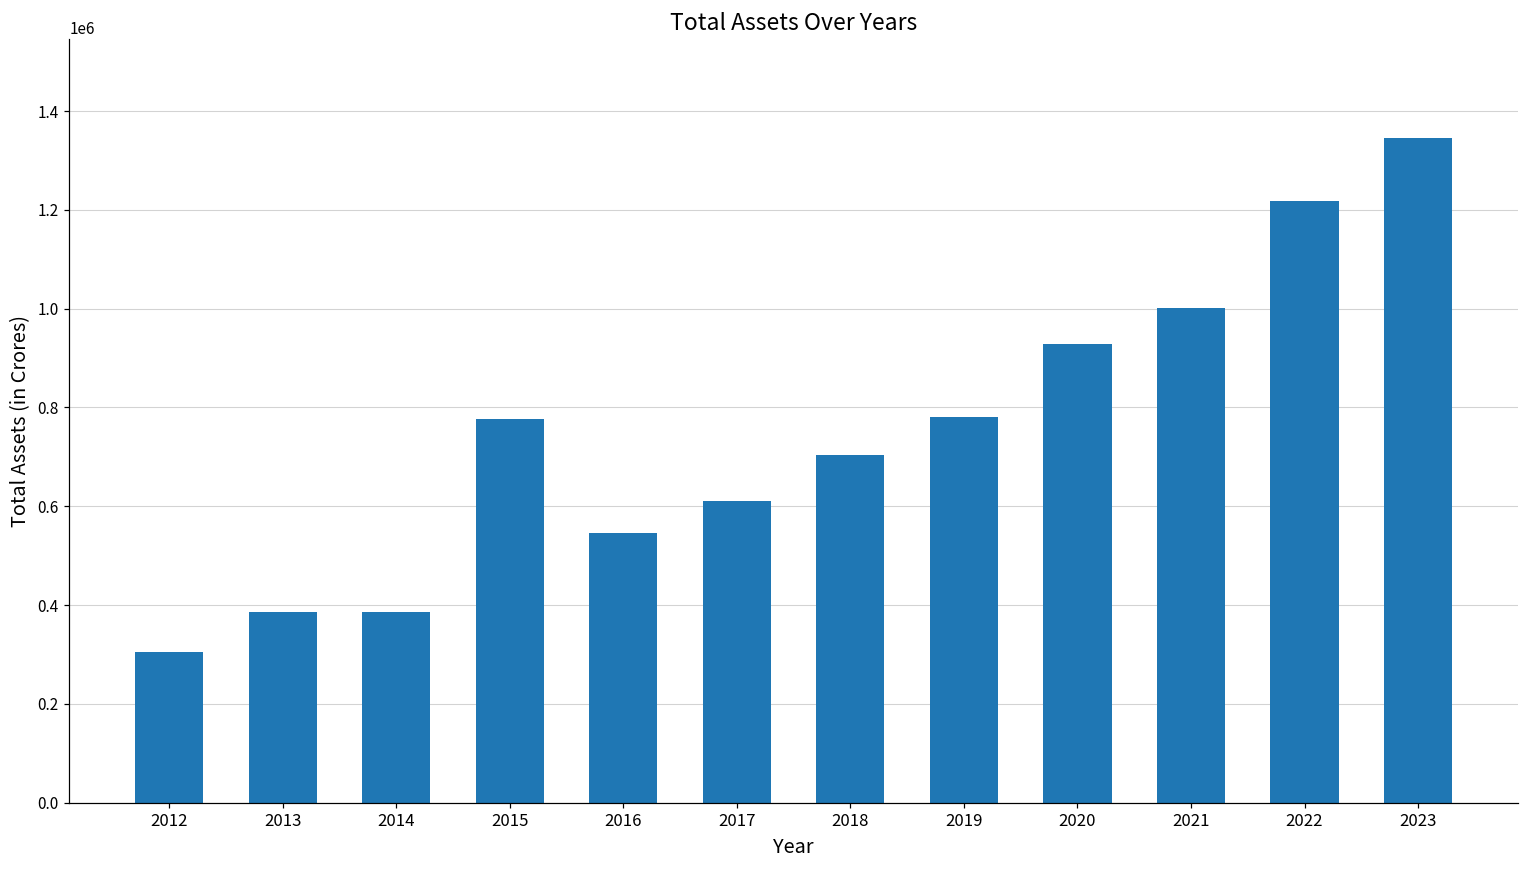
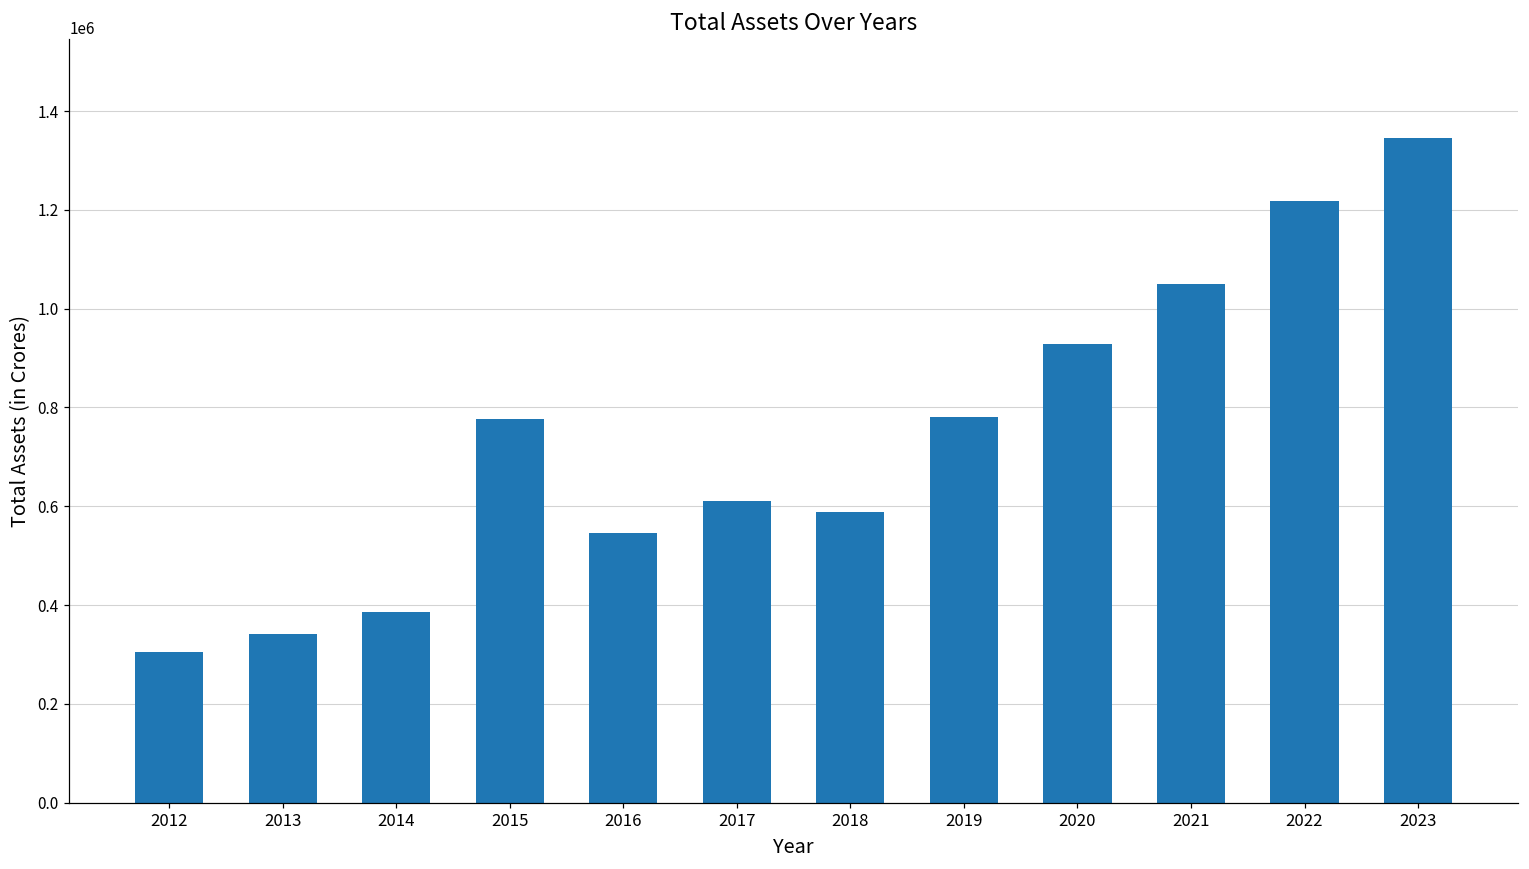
  {
    "2012": 300000,
-   "2013": 380000,
+   "2013": 340000,
    "2014": 390000,
    "2015": 780000,
    "2016": 550000,
    "2017": 610000,
-   "2018": 700000,
+   "2018": 590000,
    "2019": 780000,
    "2020": 930000,
-   "2021": 1000000,
+   "2021": 1050000,
    "2022": 1220000,
    "2023": 1340000
  }
